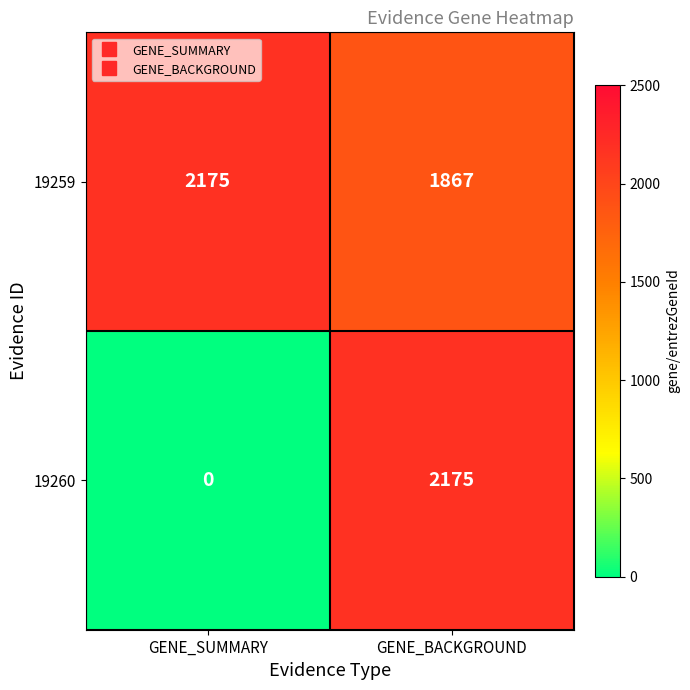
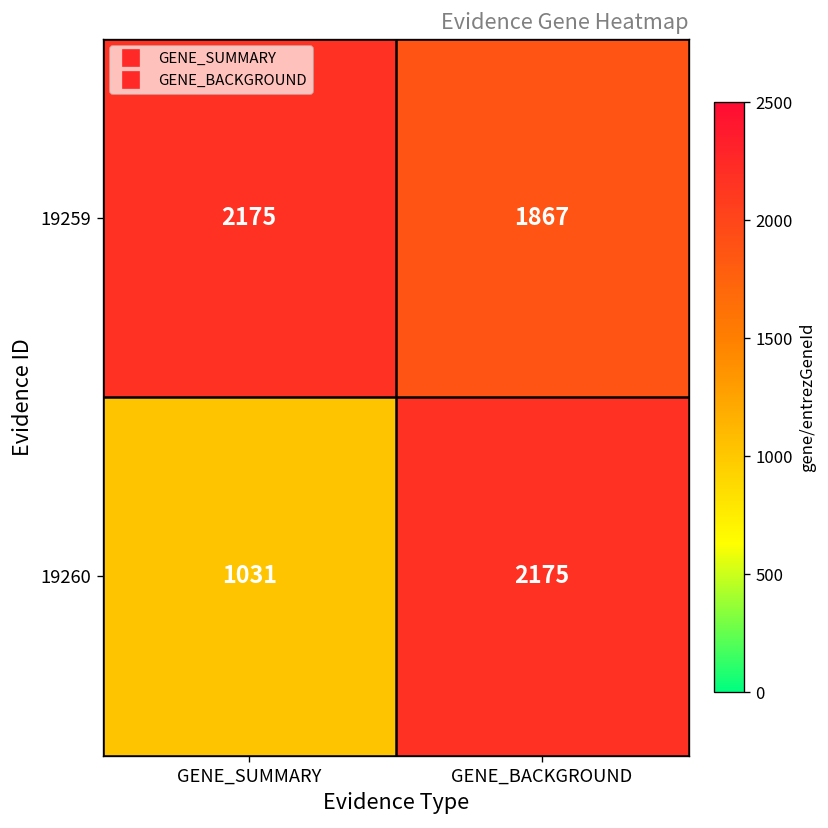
  {
    "19259": {
      "GENE_SUMMARY": 2175,
      "GENE_BACKGROUND": 1867
    },
    "19260": {
-     "GENE_SUMMARY": 0,
+     "GENE_SUMMARY": 1031,
      "GENE_BACKGROUND": 2175
    }
  }
